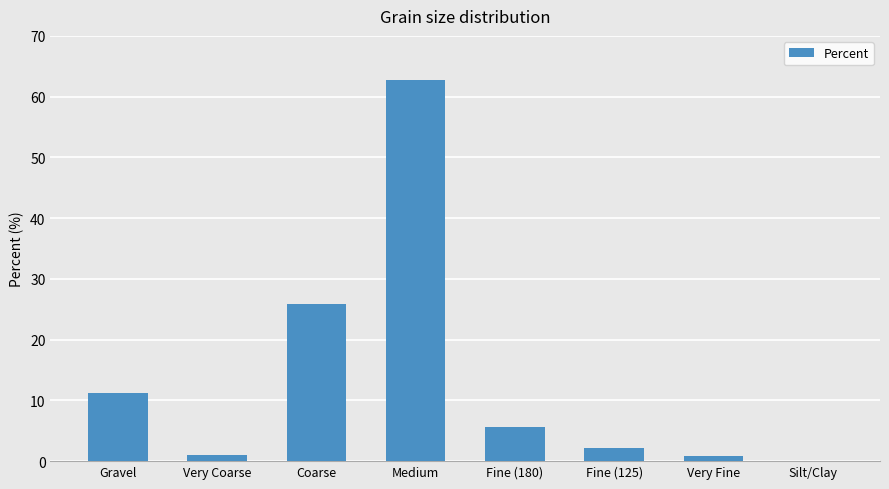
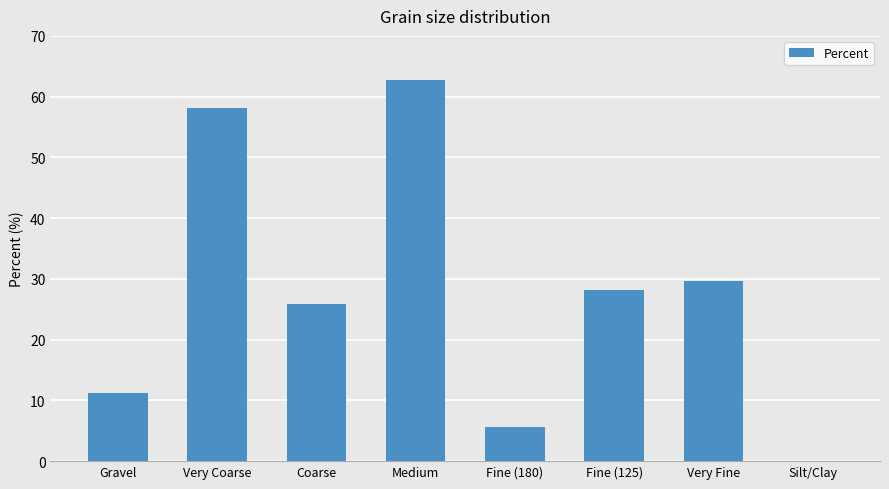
  {
    "Gravel": 11,
-   "Very Coarse": 1,
+   "Very Coarse": 58,
    "Coarse": 26,
    "Medium": 63,
    "Fine (180)": 6,
-   "Fine (125)": 2,
-   "Very Fine": 1
+   "Fine (125)": 28,
+   "Very Fine": 30
  }
